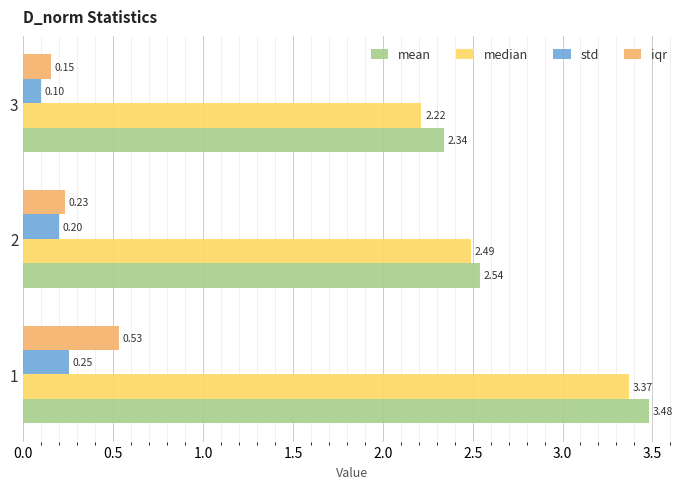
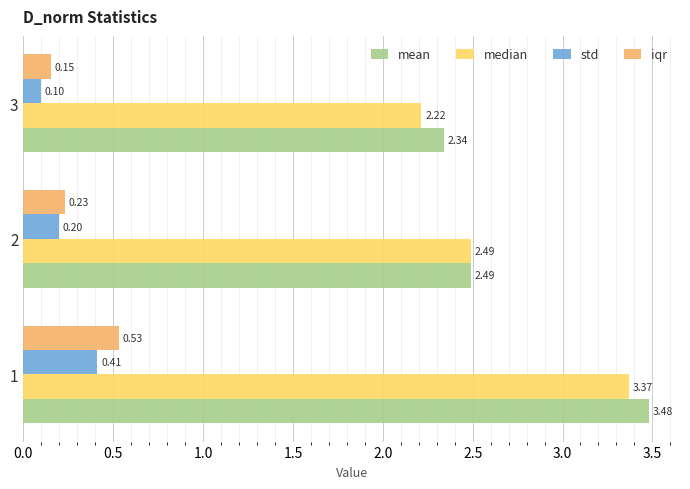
  {
    "mean": {
      "3": 2.34,
-     "2": 2.54,
+     "2": 2.49,
      "1": 3.48
    },
    "std": {
      "3": 0.10,
      "2": 0.20,
-     "1": 0.25
+     "1": 0.41
    }
  }
